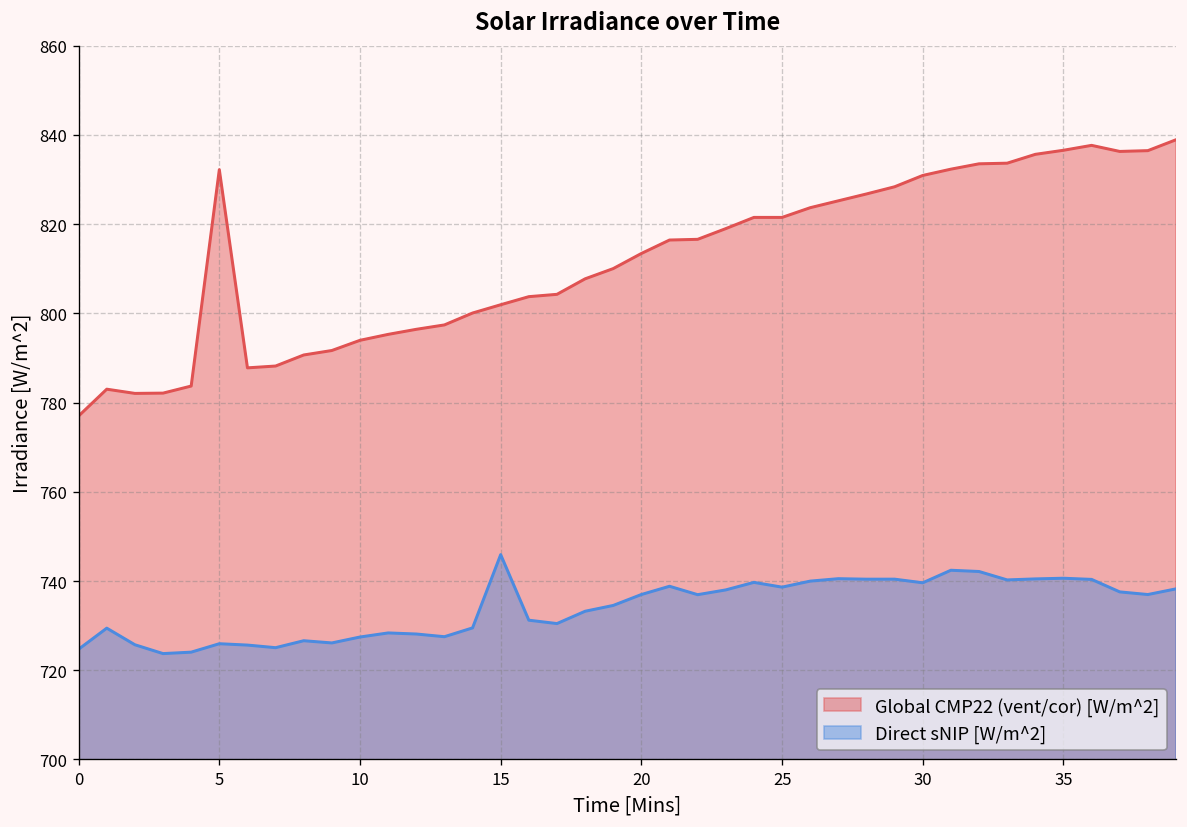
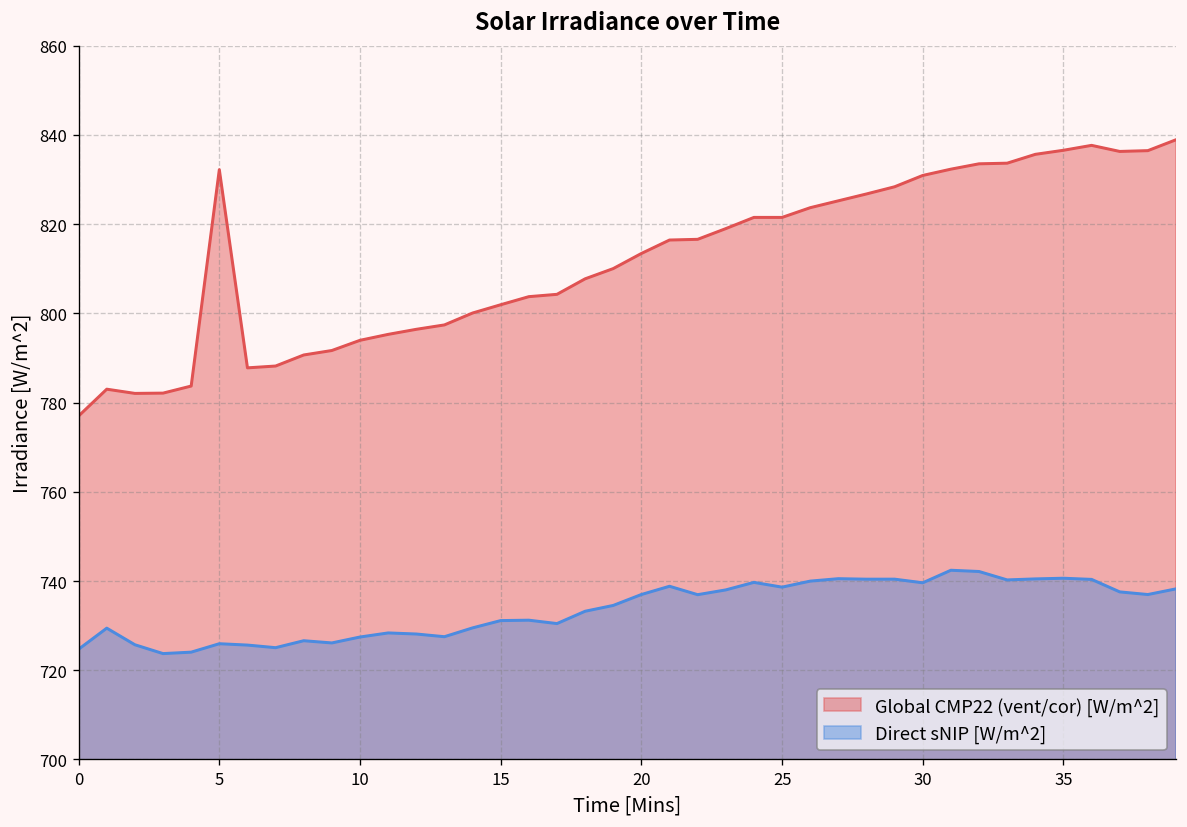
  {
    "Global CMP22 (vent/cor) [W/m^2]": {
      "0": 777,
      "5": 832,
      "10": 794,
      "15": 802,
      "20": 813,
      "25": 822,
      "30": 831,
      "35": 837
    },
    "Direct sNIP [W/m^2]": {
      "0": 725,
      "5": 726,
      "10": 727,
-     "15": 746,
+     "15": 731,
      "20": 737,
      "25": 739,
      "30": 740,
      "35": 741
    }
  }
